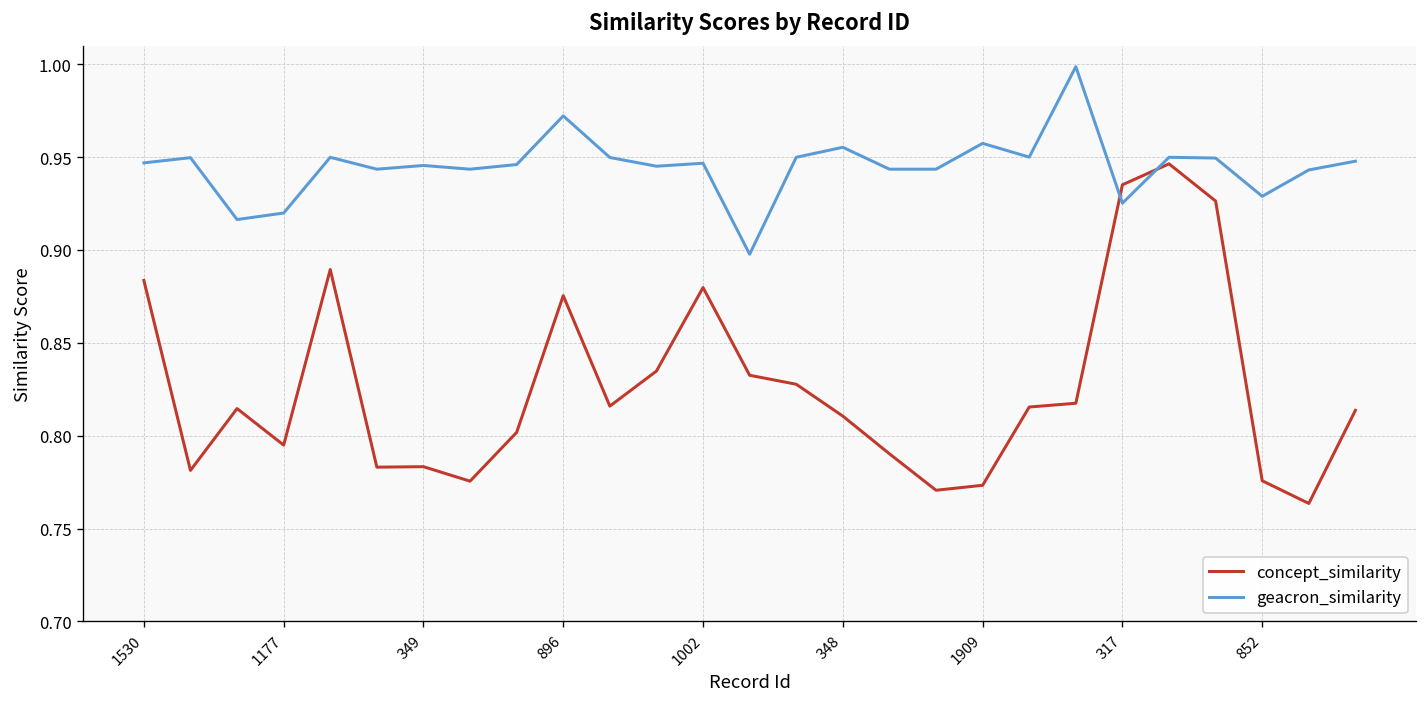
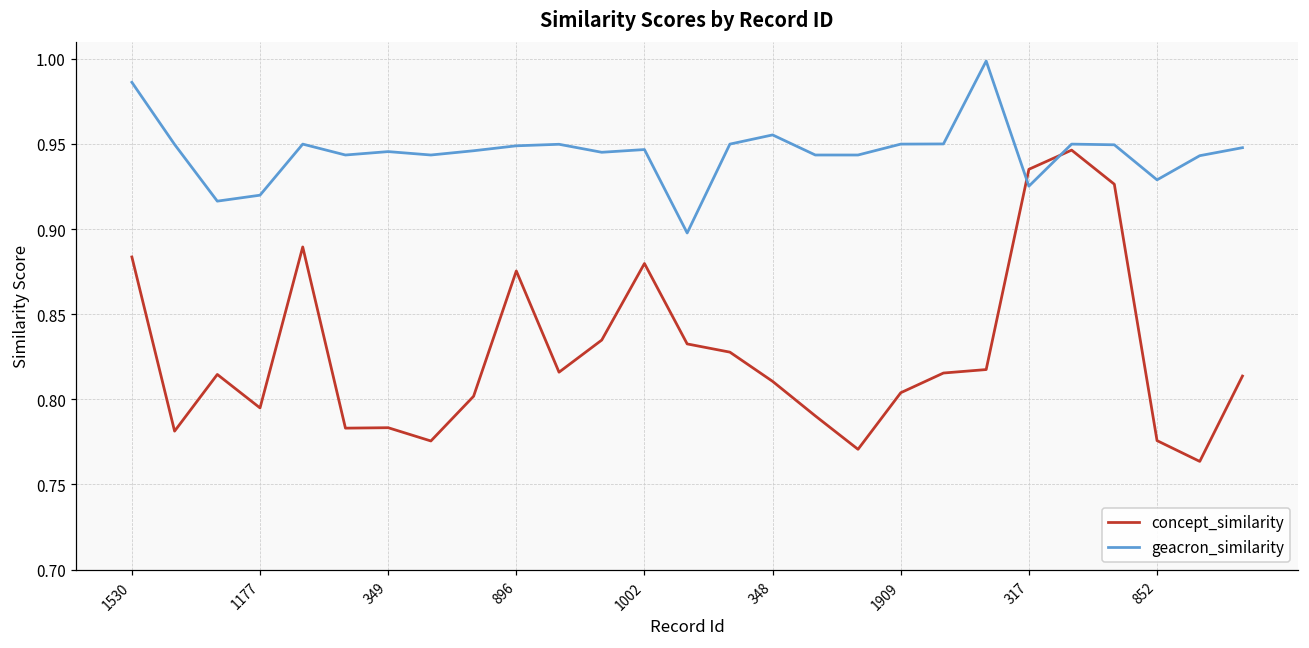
  {
    "concept_similarity": {
      "1530": 0.884,
      "1177": 0.795,
      "349": 0.783,
      "896": 0.875,
      "1002": 0.880,
      "348": 0.811,
-     "1909": 0.773,
+     "1909": 0.804,
      "317": 0.935,
      "852": 0.776
    },
    "geacron_similarity": {
-     "1530": 0.947,
+     "1530": 0.986,
      "1177": 0.920,
      "349": 0.946,
-     "896": 0.972,
+     "896": 0.949,
      "1002": 0.947,
      "348": 0.955,
-     "1909": 0.957,
+     "1909": 0.950,
      "317": 0.925,
      "852": 0.929
    }
  }
